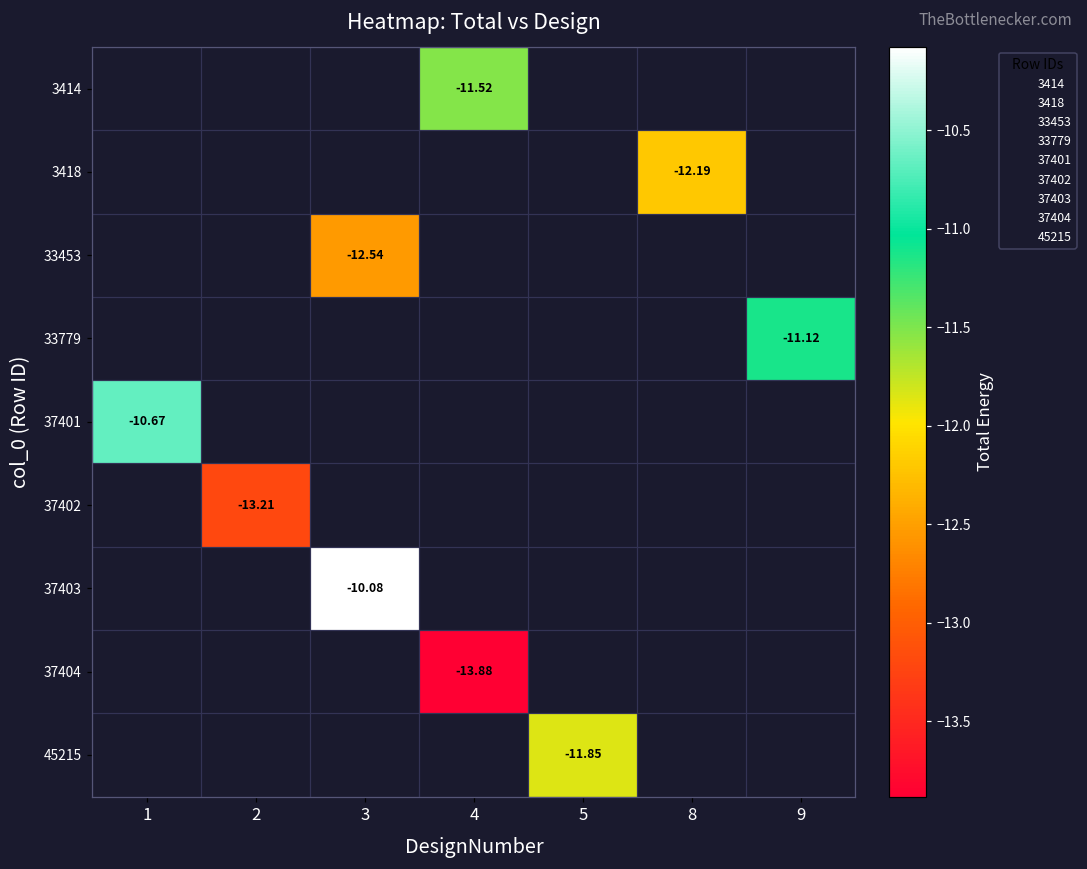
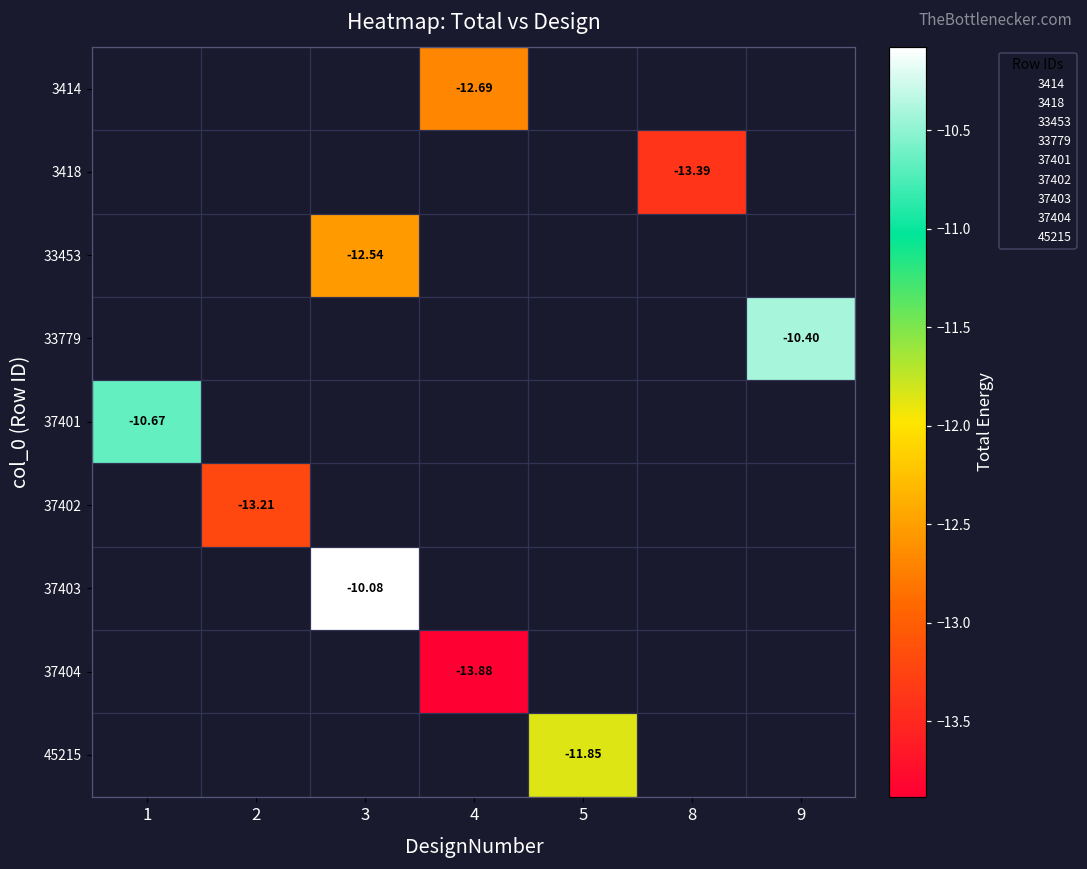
  {
    "3414": {
-     "4": -11.52
+     "4": -12.69
    },
    "3418": {
-     "8": -12.19
+     "8": -13.39
    },
    "33453": {
      "3": -12.54
    },
    "33779": {
-     "9": -11.12
+     "9": -10.40
    },
    "37401": {
      "1": -10.67
    },
    "37402": {
      "2": -13.21
    },
    "37403": {
      "3": -10.08
    },
    "37404": {
      "4": -13.88
    },
    "45215": {
      "5": -11.85
    }
  }
